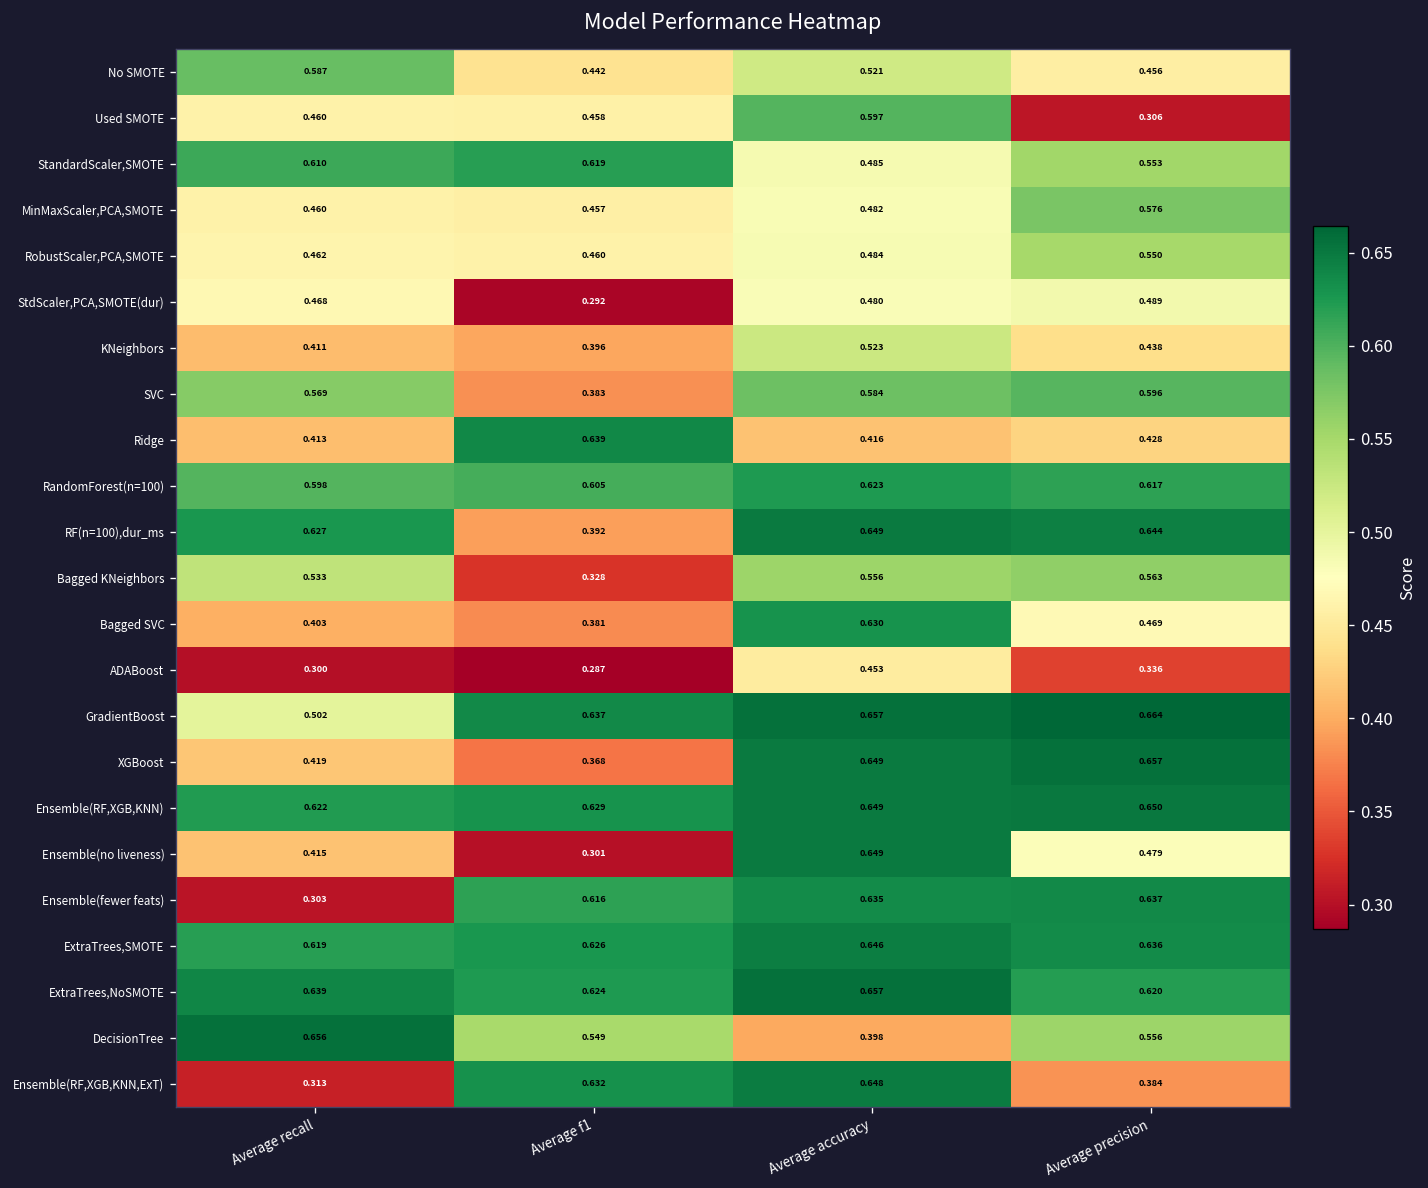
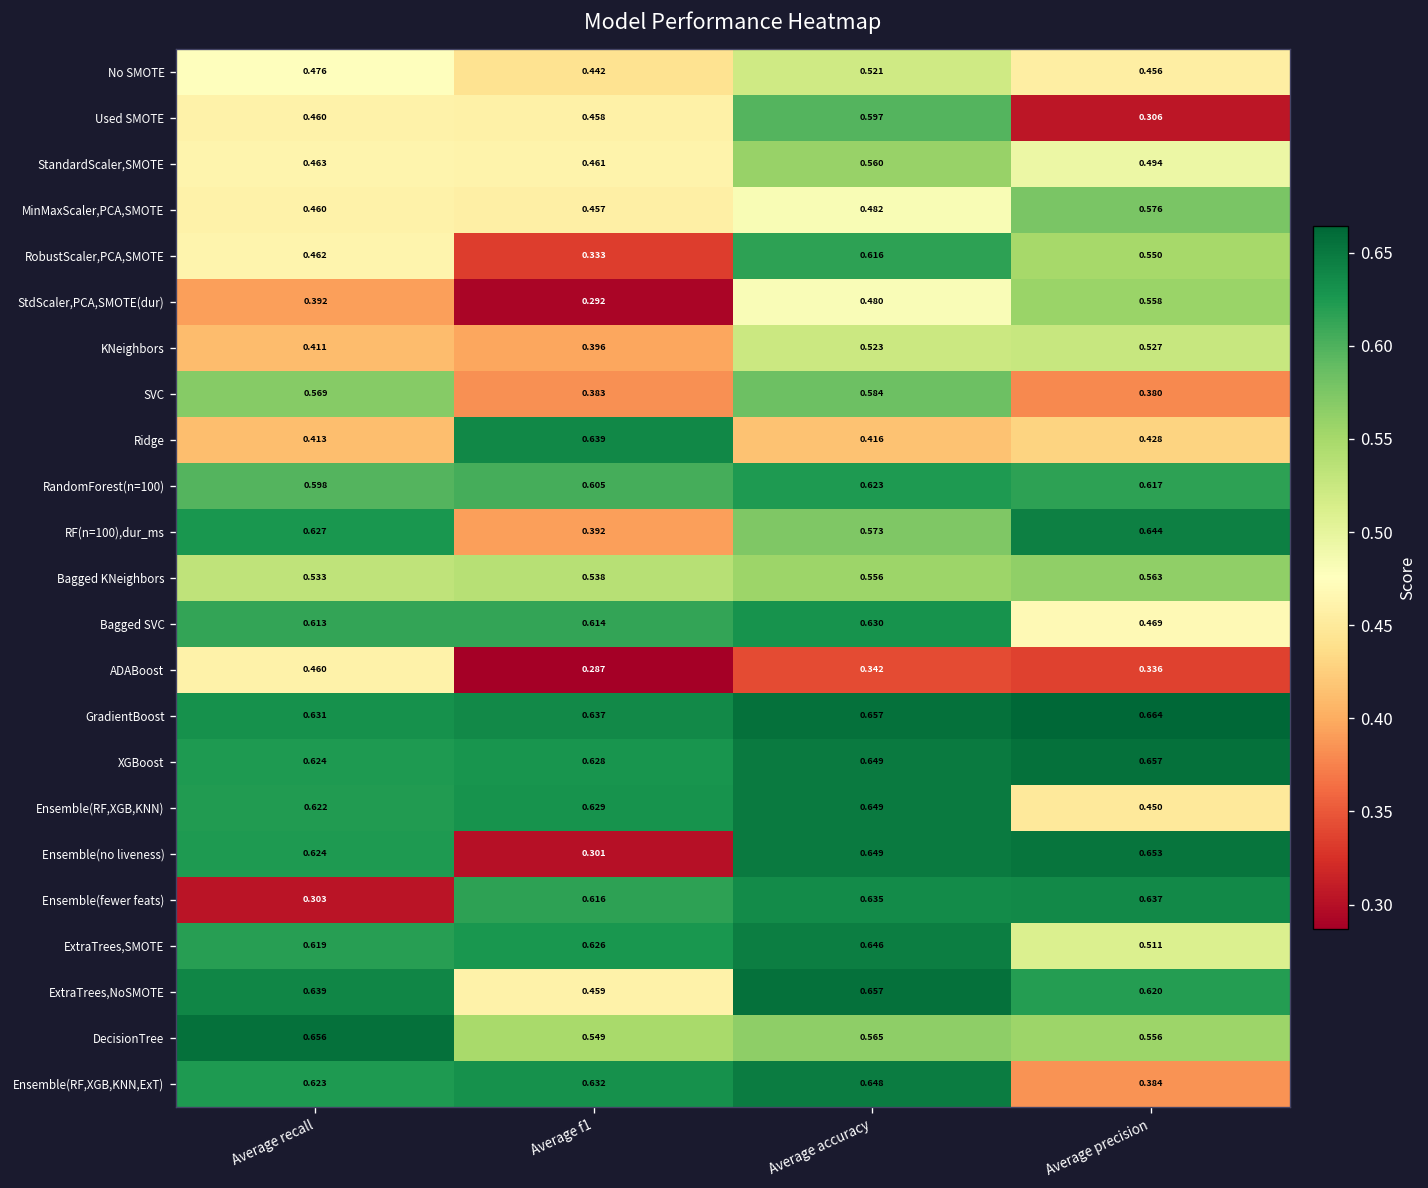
  {
    "No SMOTE": {
-     "Average recall": 0.587,
+     "Average recall": 0.476,
      "Average f1": 0.442,
      "Average accuracy": 0.521,
      "Average precision": 0.456
    },
    "Used SMOTE": {
      "Average recall": 0.460,
      "Average f1": 0.458,
      "Average accuracy": 0.597,
      "Average precision": 0.306
    },
    "StandardScaler,SMOTE": {
-     "Average recall": 0.610,
-     "Average f1": 0.619,
-     "Average accuracy": 0.485,
-     "Average precision": 0.553
+     "Average recall": 0.463,
+     "Average f1": 0.461,
+     "Average accuracy": 0.560,
+     "Average precision": 0.494
    },
    "MinMaxScaler,PCA,SMOTE": {
      "Average recall": 0.460,
      "Average f1": 0.457,
      "Average accuracy": 0.482,
      "Average precision": 0.576
    },
    "RobustScaler,PCA,SMOTE": {
      "Average recall": 0.462,
-     "Average f1": 0.460,
-     "Average accuracy": 0.484,
+     "Average f1": 0.333,
+     "Average accuracy": 0.616,
      "Average precision": 0.550
    },
    "StdScaler,PCA,SMOTE(dur)": {
-     "Average recall": 0.468,
+     "Average recall": 0.392,
      "Average f1": 0.292,
      "Average accuracy": 0.480,
-     "Average precision": 0.489
+     "Average precision": 0.558
    },
    "KNeighbors": {
      "Average recall": 0.411,
      "Average f1": 0.396,
      "Average accuracy": 0.523,
-     "Average precision": 0.438
+     "Average precision": 0.527
    },
    "SVC": {
      "Average recall": 0.569,
      "Average f1": 0.383,
      "Average accuracy": 0.584,
-     "Average precision": 0.596
+     "Average precision": 0.380
    },
    "Ridge": {
      "Average recall": 0.413,
      "Average f1": 0.639,
      "Average accuracy": 0.416,
      "Average precision": 0.428
    },
    "RandomForest(n=100)": {
      "Average recall": 0.598,
      "Average f1": 0.605,
      "Average accuracy": 0.623,
      "Average precision": 0.617
    },
    "RF(n=100),dur_ms": {
      "Average recall": 0.627,
      "Average f1": 0.392,
-     "Average accuracy": 0.649,
+     "Average accuracy": 0.573,
      "Average precision": 0.644
    },
    "Bagged KNeighbors": {
      "Average recall": 0.533,
-     "Average f1": 0.328,
+     "Average f1": 0.538,
      "Average accuracy": 0.556,
      "Average precision": 0.563
    },
    "Bagged SVC": {
-     "Average recall": 0.403,
-     "Average f1": 0.381,
+     "Average recall": 0.613,
+     "Average f1": 0.614,
      "Average accuracy": 0.630,
      "Average precision": 0.469
    },
    "ADABoost": {
-     "Average recall": 0.300,
+     "Average recall": 0.460,
      "Average f1": 0.287,
-     "Average accuracy": 0.453,
+     "Average accuracy": 0.342,
      "Average precision": 0.336
    },
    "GradientBoost": {
-     "Average recall": 0.502,
+     "Average recall": 0.631,
      "Average f1": 0.637,
      "Average accuracy": 0.657,
      "Average precision": 0.664
    },
    "XGBoost": {
-     "Average recall": 0.419,
-     "Average f1": 0.368,
+     "Average recall": 0.624,
+     "Average f1": 0.628,
      "Average accuracy": 0.649,
      "Average precision": 0.657
    },
    "Ensemble(RF,XGB,KNN)": {
      "Average recall": 0.622,
      "Average f1": 0.629,
      "Average accuracy": 0.649,
-     "Average precision": 0.650
+     "Average precision": 0.450
    },
    "Ensemble(no liveness)": {
-     "Average recall": 0.415,
+     "Average recall": 0.624,
      "Average f1": 0.301,
      "Average accuracy": 0.649,
-     "Average precision": 0.479
+     "Average precision": 0.653
    },
    "Ensemble(fewer feats)": {
      "Average recall": 0.303,
      "Average f1": 0.616,
      "Average accuracy": 0.635,
      "Average precision": 0.637
    },
    "ExtraTrees,SMOTE": {
      "Average recall": 0.619,
      "Average f1": 0.626,
      "Average accuracy": 0.646,
-     "Average precision": 0.636
+     "Average precision": 0.511
    },
    "ExtraTrees,NoSMOTE": {
      "Average recall": 0.639,
-     "Average f1": 0.624,
+     "Average f1": 0.459,
      "Average accuracy": 0.657,
      "Average precision": 0.620
    },
    "DecisionTree": {
      "Average recall": 0.656,
      "Average f1": 0.549,
-     "Average accuracy": 0.398,
+     "Average accuracy": 0.565,
      "Average precision": 0.556
    },
    "Ensemble(RF,XGB,KNN,ExT)": {
-     "Average recall": 0.313,
+     "Average recall": 0.623,
      "Average f1": 0.632,
      "Average accuracy": 0.648,
      "Average precision": 0.384
    }
  }
